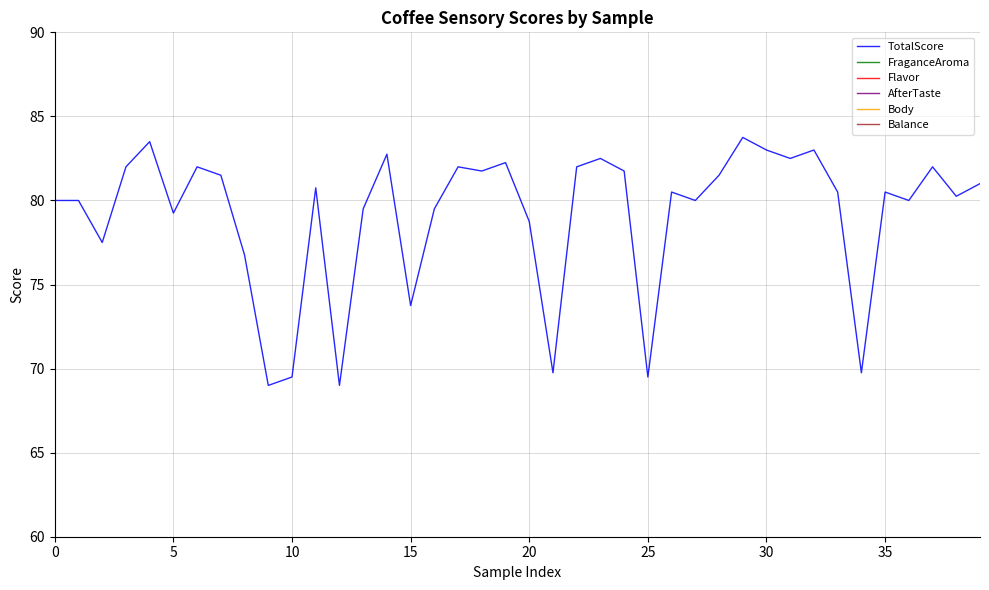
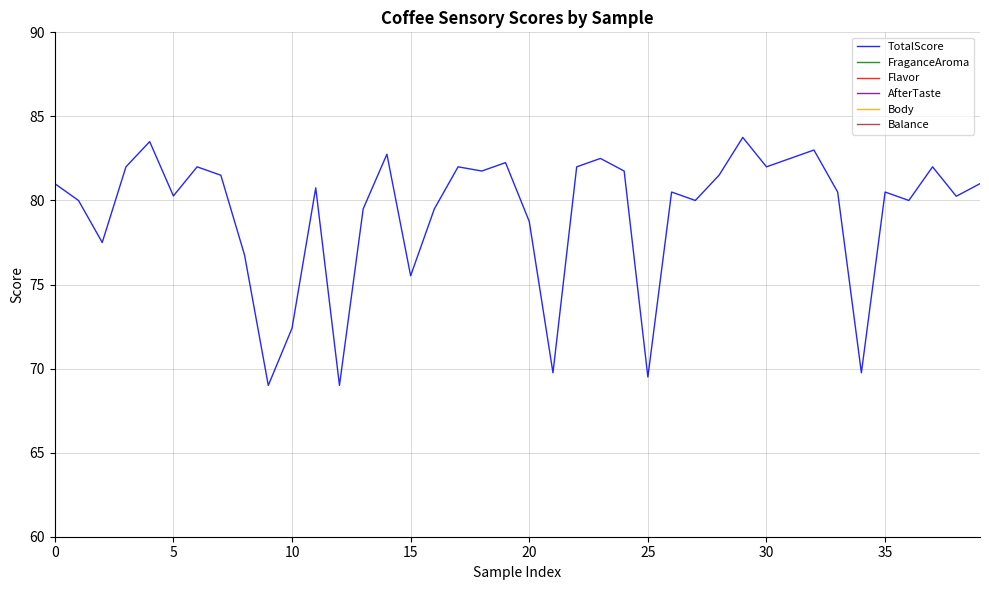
  {
    "TotalScore": {
-     "0": 80,
-     "5": 79.3,
-     "10": 69.5,
-     "15": 73.8,
+     "0": 81,
+     "5": 80.3,
+     "10": 72.4,
+     "15": 75.5,
      "20": 78.8,
      "25": 69.5,
-     "30": 83,
+     "30": 82,
      "35": 80.5
    }
  }
